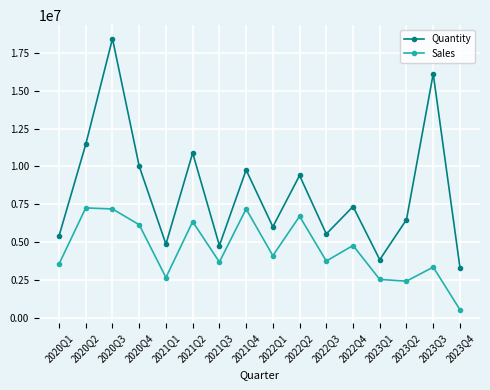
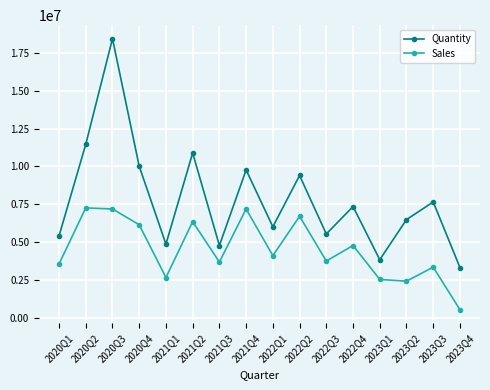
  {
    "Quantity": {
      "2020Q1": 5400000,
      "2020Q2": 11500000,
      "2020Q3": 18400000,
      "2020Q4": 10000000,
      "2021Q1": 4900000,
      "2021Q2": 10900000,
      "2021Q3": 4800000,
      "2021Q4": 9800000,
      "2022Q1": 6000000,
      "2022Q2": 9400000,
      "2022Q3": 5500000,
      "2022Q4": 7400000,
      "2023Q1": 3800000,
      "2023Q2": 6500000,
-     "2023Q3": 16100000,
+     "2023Q3": 7700000,
      "2023Q4": 3300000
    },
    "Sales": {
      "2020Q1": 3500000,
      "2020Q2": 7300000,
      "2020Q3": 7200000,
      "2020Q4": 6100000,
      "2021Q1": 2700000,
      "2021Q2": 6400000,
      "2021Q3": 3700000,
      "2021Q4": 7200000,
      "2022Q1": 4100000,
      "2022Q2": 6700000,
      "2022Q3": 3700000,
      "2022Q4": 4800000,
      "2023Q1": 2500000,
      "2023Q2": 2400000,
      "2023Q3": 3300000,
      "2023Q4": 500000
    }
  }
